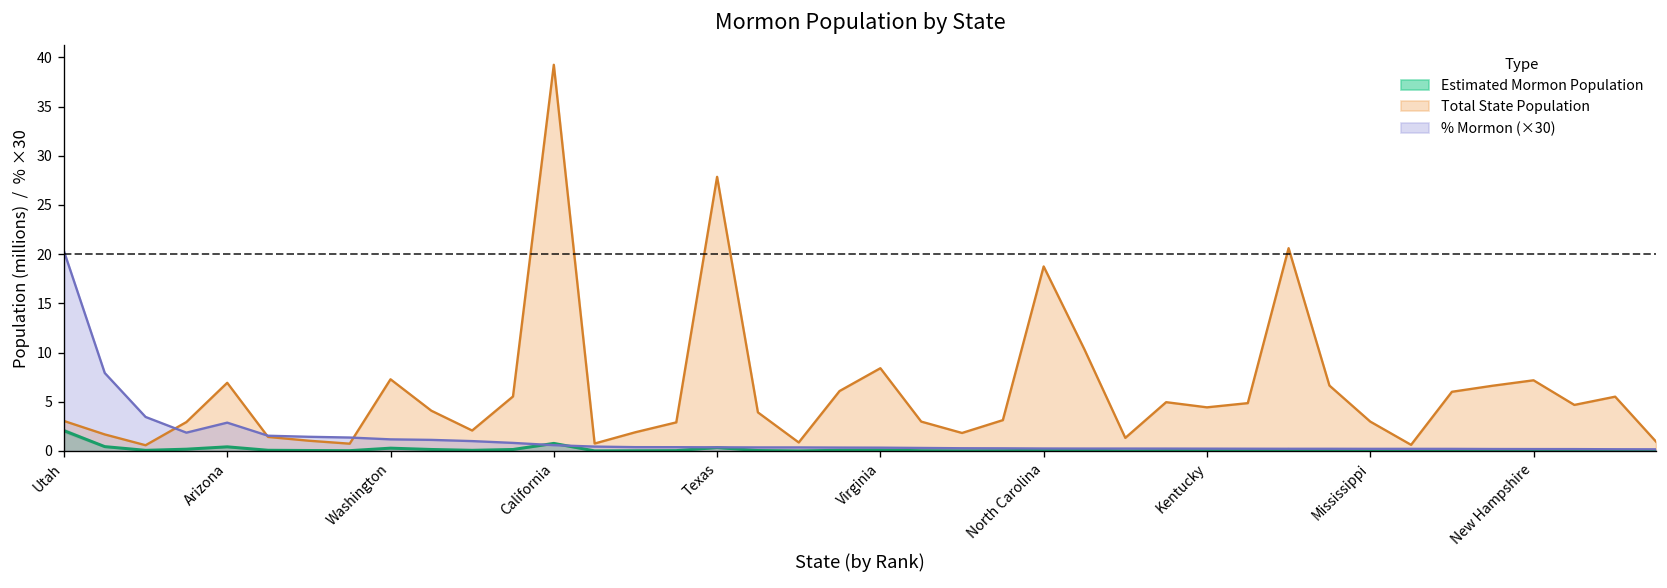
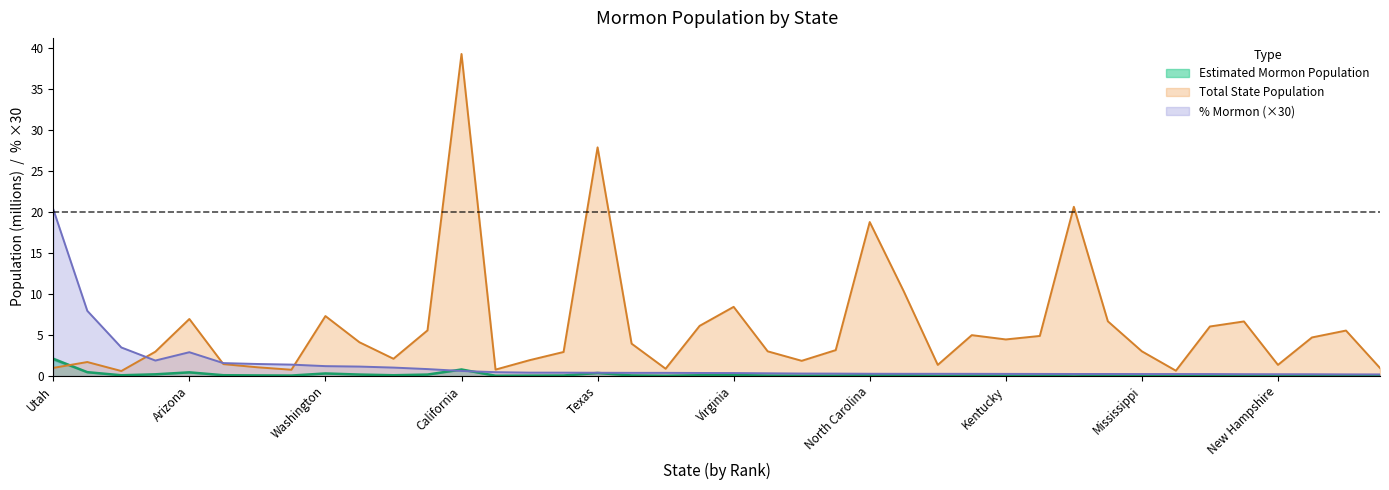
  {
    "Total State Population": {
-     "Utah": 3,
+     "Utah": 1,
      "Arizona": 7,
      "Washington": 7,
      "California": 39,
      "Texas": 28,
      "Virginia": 8,
      "North Carolina": 19,
      "Kentucky": 4,
      "Mississippi": 3,
-     "New Hampshire": 7
+     "New Hampshire": 1
    },
    "% Mormon (×30)": {
      "Utah": 20,
      "Arizona": 3,
      "Washington": 1
    }
  }
